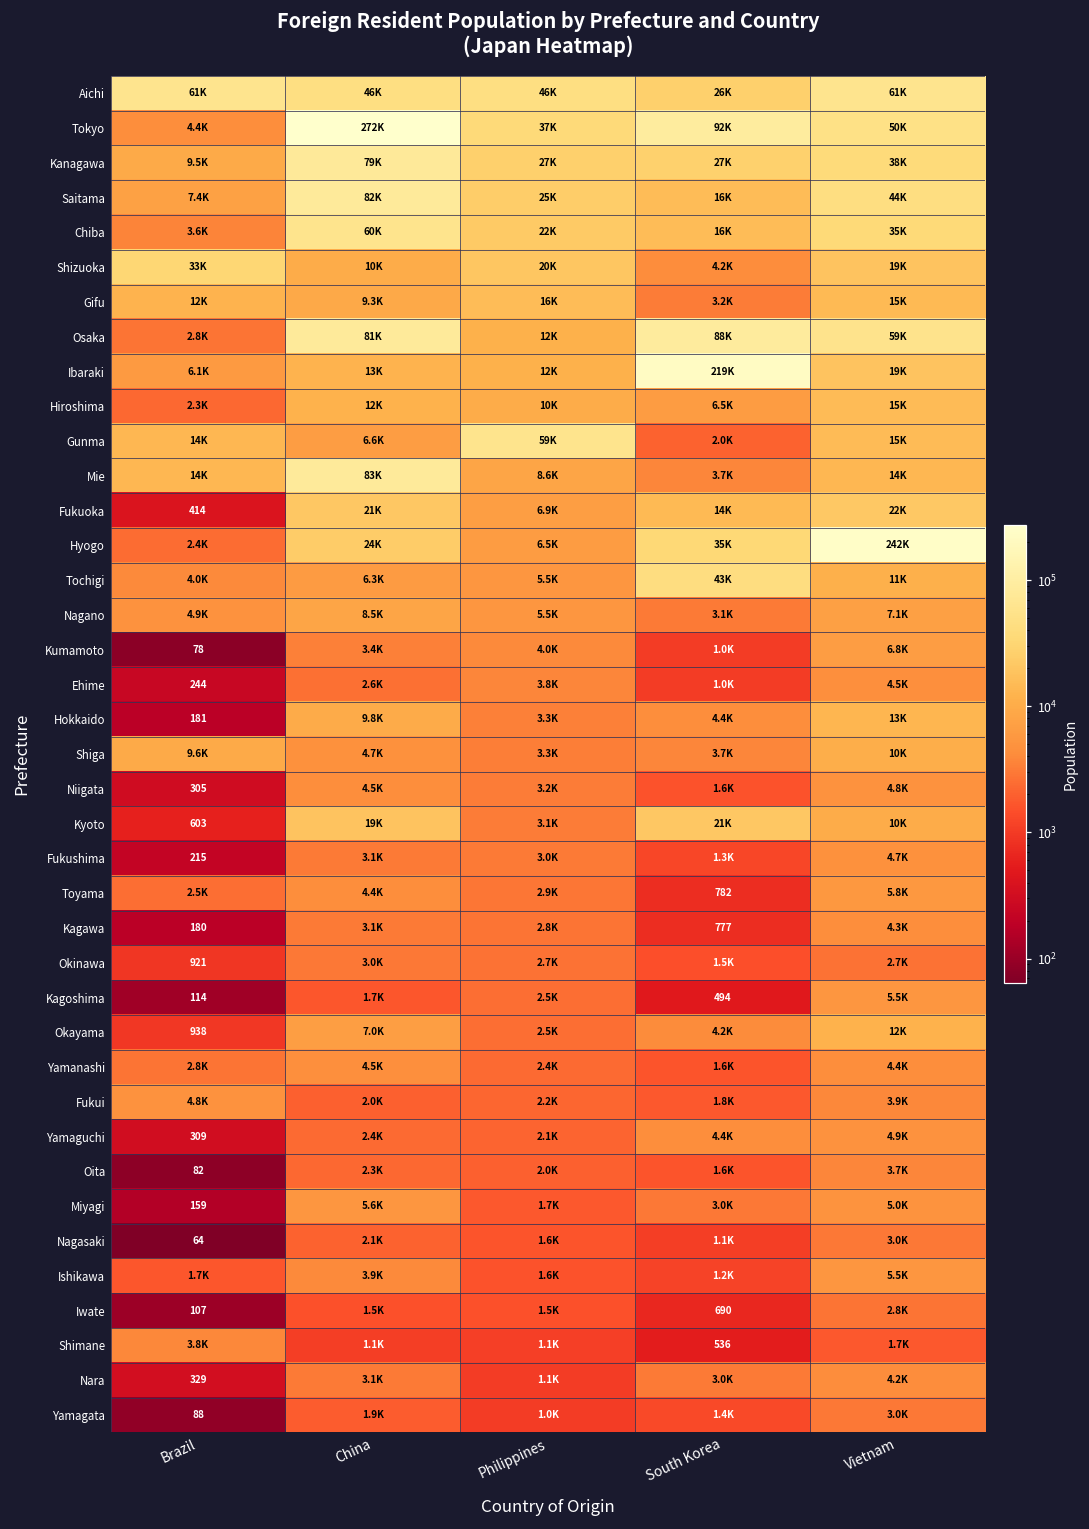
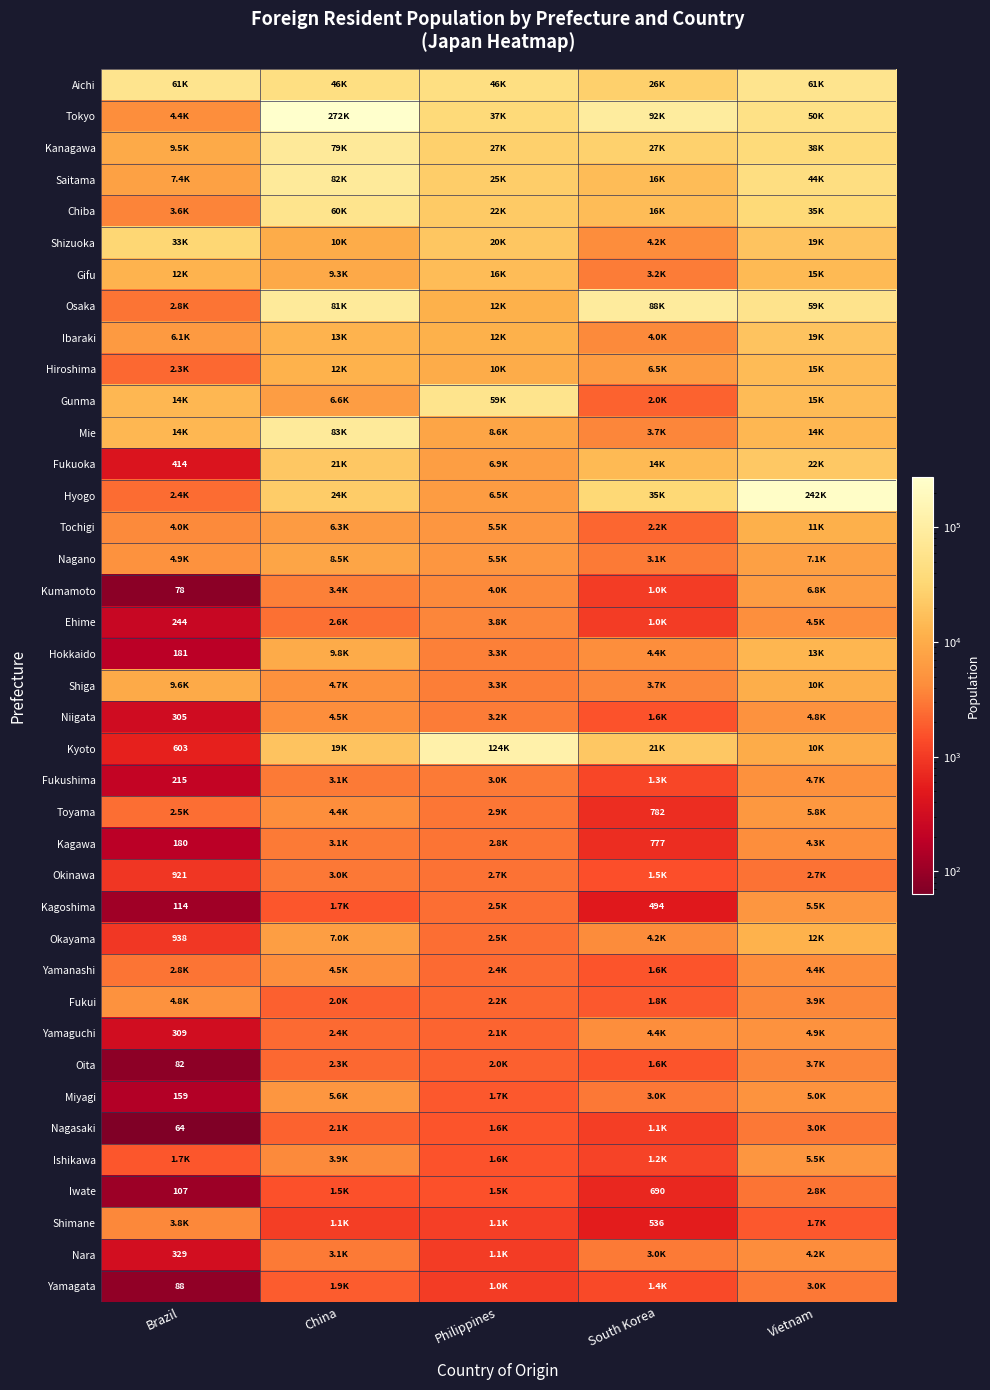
  {
    "Aichi": {
      "Brazil": "61K",
      "China": "46K",
      "Philippines": "46K",
      "South Korea": "26K",
      "Vietnam": "61K"
    },
    "Tokyo": {
      "Brazil": "4.4K",
      "China": "272K",
      "Philippines": "37K",
      "South Korea": "92K",
      "Vietnam": "50K"
    },
    "Kanagawa": {
      "Brazil": "9.5K",
      "China": "79K",
      "Philippines": "27K",
      "South Korea": "27K",
      "Vietnam": "38K"
    },
    "Saitama": {
      "Brazil": "7.4K",
      "China": "82K",
      "Philippines": "25K",
      "South Korea": "16K",
      "Vietnam": "44K"
    },
    "Chiba": {
      "Brazil": "3.6K",
      "China": "60K",
      "Philippines": "22K",
      "South Korea": "16K",
      "Vietnam": "35K"
    },
    "Shizuoka": {
      "Brazil": "33K",
      "China": "10K",
      "Philippines": "20K",
      "South Korea": "4.2K",
      "Vietnam": "19K"
    },
    "Gifu": {
      "Brazil": "12K",
      "China": "9.3K",
      "Philippines": "16K",
      "South Korea": "3.2K",
      "Vietnam": "15K"
    },
    "Osaka": {
      "Brazil": "2.8K",
      "China": "81K",
      "Philippines": "12K",
      "South Korea": "88K",
      "Vietnam": "59K"
    },
    "Ibaraki": {
      "Brazil": "6.1K",
      "China": "13K",
      "Philippines": "12K",
-     "South Korea": "219K",
+     "South Korea": "4.0K",
      "Vietnam": "19K"
    },
    "Hiroshima": {
      "Brazil": "2.3K",
      "China": "12K",
      "Philippines": "10K",
      "South Korea": "6.5K",
      "Vietnam": "15K"
    },
    "Gunma": {
      "Brazil": "14K",
      "China": "6.6K",
      "Philippines": "59K",
      "South Korea": "2.0K",
      "Vietnam": "15K"
    },
    "Mie": {
      "Brazil": "14K",
      "China": "83K",
      "Philippines": "8.6K",
      "South Korea": "3.7K",
      "Vietnam": "14K"
    },
    "Fukuoka": {
      "Brazil": "414",
      "China": "21K",
      "Philippines": "6.9K",
      "South Korea": "14K",
      "Vietnam": "22K"
    },
    "Hyogo": {
      "Brazil": "2.4K",
      "China": "24K",
      "Philippines": "6.5K",
      "South Korea": "35K",
      "Vietnam": "242K"
    },
    "Tochigi": {
      "Brazil": "4.0K",
      "China": "6.3K",
      "Philippines": "5.5K",
-     "South Korea": "43K",
+     "South Korea": "2.2K",
      "Vietnam": "11K"
    },
    "Nagano": {
      "Brazil": "4.9K",
      "China": "8.5K",
      "Philippines": "5.5K",
      "South Korea": "3.1K",
      "Vietnam": "7.1K"
    },
    "Kumamoto": {
      "Brazil": "78",
      "China": "3.4K",
      "Philippines": "4.0K",
      "South Korea": "1.0K",
      "Vietnam": "6.8K"
    },
    "Ehime": {
      "Brazil": "244",
      "China": "2.6K",
      "Philippines": "3.8K",
      "South Korea": "1.0K",
      "Vietnam": "4.5K"
    },
    "Hokkaido": {
      "Brazil": "181",
      "China": "9.8K",
      "Philippines": "3.3K",
      "South Korea": "4.4K",
      "Vietnam": "13K"
    },
    "Shiga": {
      "Brazil": "9.6K",
      "China": "4.7K",
      "Philippines": "3.3K",
      "South Korea": "3.7K",
      "Vietnam": "10K"
    },
    "Niigata": {
      "Brazil": "305",
      "China": "4.5K",
      "Philippines": "3.2K",
      "South Korea": "1.6K",
      "Vietnam": "4.8K"
    },
    "Kyoto": {
      "Brazil": "603",
      "China": "19K",
-     "Philippines": "3.1K",
+     "Philippines": "124K",
      "South Korea": "21K",
      "Vietnam": "10K"
    },
    "Fukushima": {
      "Brazil": "215",
      "China": "3.1K",
      "Philippines": "3.0K",
      "South Korea": "1.3K",
      "Vietnam": "4.7K"
    },
    "Toyama": {
      "Brazil": "2.5K",
      "China": "4.4K",
      "Philippines": "2.9K",
      "South Korea": "782",
      "Vietnam": "5.8K"
    },
    "Kagawa": {
      "Brazil": "180",
      "China": "3.1K",
      "Philippines": "2.8K",
      "South Korea": "777",
      "Vietnam": "4.3K"
    },
    "Okinawa": {
      "Brazil": "921",
      "China": "3.0K",
      "Philippines": "2.7K",
      "South Korea": "1.5K",
      "Vietnam": "2.7K"
    },
    "Kagoshima": {
      "Brazil": "114",
      "China": "1.7K",
      "Philippines": "2.5K",
      "South Korea": "494",
      "Vietnam": "5.5K"
    },
    "Okayama": {
      "Brazil": "938",
      "China": "7.0K",
      "Philippines": "2.5K",
      "South Korea": "4.2K",
      "Vietnam": "12K"
    },
    "Yamanashi": {
      "Brazil": "2.8K",
      "China": "4.5K",
      "Philippines": "2.4K",
      "South Korea": "1.6K",
      "Vietnam": "4.4K"
    },
    "Fukui": {
      "Brazil": "4.8K",
      "China": "2.0K",
      "Philippines": "2.2K",
      "South Korea": "1.8K",
      "Vietnam": "3.9K"
    },
    "Yamaguchi": {
      "Brazil": "309",
      "China": "2.4K",
      "Philippines": "2.1K",
      "South Korea": "4.4K",
      "Vietnam": "4.9K"
    },
    "Oita": {
      "Brazil": "82",
      "China": "2.3K",
      "Philippines": "2.0K",
      "South Korea": "1.6K",
      "Vietnam": "3.7K"
    },
    "Miyagi": {
      "Brazil": "159",
      "China": "5.6K",
      "Philippines": "1.7K",
      "South Korea": "3.0K",
      "Vietnam": "5.0K"
    },
    "Nagasaki": {
      "Brazil": "64",
      "China": "2.1K",
      "Philippines": "1.6K",
      "South Korea": "1.1K",
      "Vietnam": "3.0K"
    },
    "Ishikawa": {
      "Brazil": "1.7K",
      "China": "3.9K",
      "Philippines": "1.6K",
      "South Korea": "1.2K",
      "Vietnam": "5.5K"
    },
    "Iwate": {
      "Brazil": "107",
      "China": "1.5K",
      "Philippines": "1.5K",
      "South Korea": "690",
      "Vietnam": "2.8K"
    },
    "Shimane": {
      "Brazil": "3.8K",
      "China": "1.1K",
      "Philippines": "1.1K",
      "South Korea": "536",
      "Vietnam": "1.7K"
    },
    "Nara": {
      "Brazil": "329",
      "China": "3.1K",
      "Philippines": "1.1K",
      "South Korea": "3.0K",
      "Vietnam": "4.2K"
    },
    "Yamagata": {
      "Brazil": "88",
      "China": "1.9K",
      "Philippines": "1.0K",
      "South Korea": "1.4K",
      "Vietnam": "3.0K"
    }
  }
